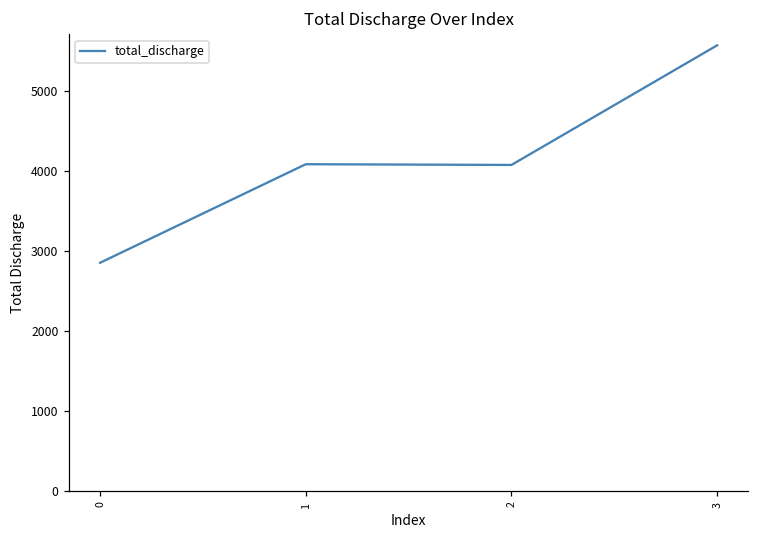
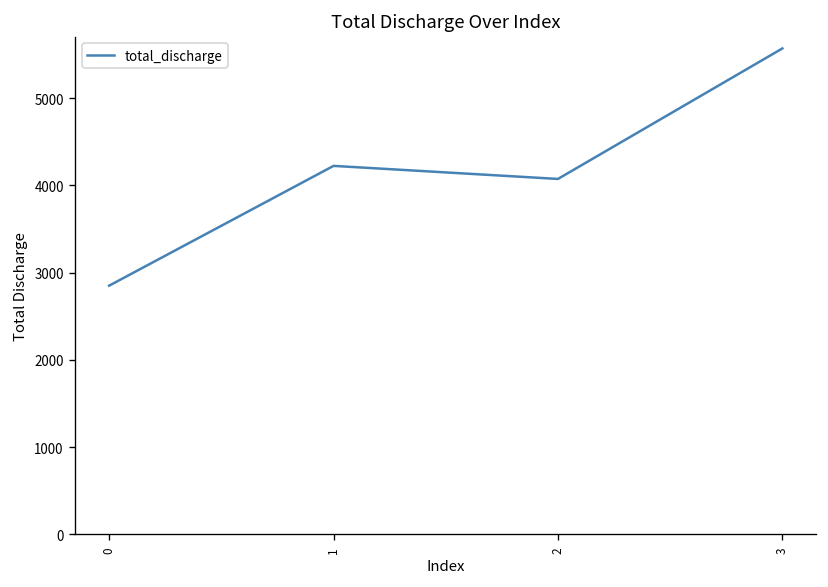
  {
    "0": 2900,
-   "1": 4100,
+   "1": 4200,
    "2": 4100,
    "3": 5600
  }
